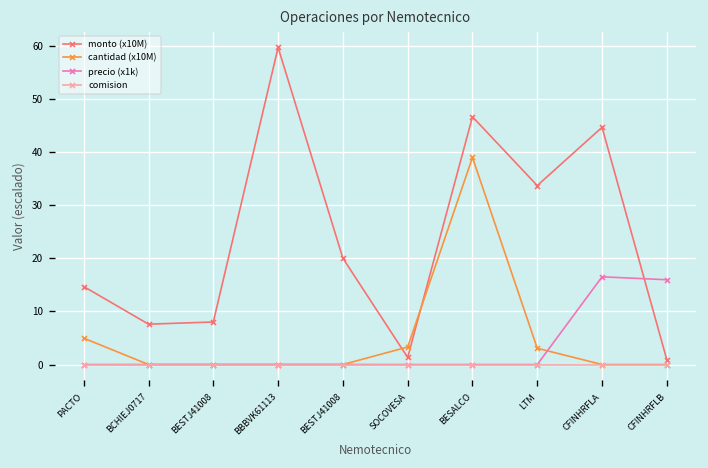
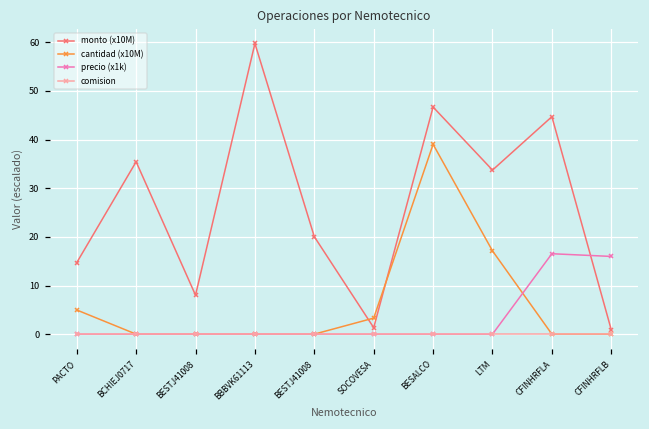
  {
    "monto (x10M)": {
      "PACTO": 15,
-     "BCHIEJ0717": 8,
+     "BCHIEJ0717": 35,
      "BBBVK61113": 60,
      "SOCOVESA": 1,
      "BESALCO": 47,
      "LTM": 34,
      "CFINHRFLA": 45,
      "CFINHRFLB": 1
    },
    "cantidad (x10M)": {
      "PACTO": 5,
      "SOCOVESA": 3,
      "BESALCO": 39,
-     "LTM": 3
+     "LTM": 17
    }
  }
